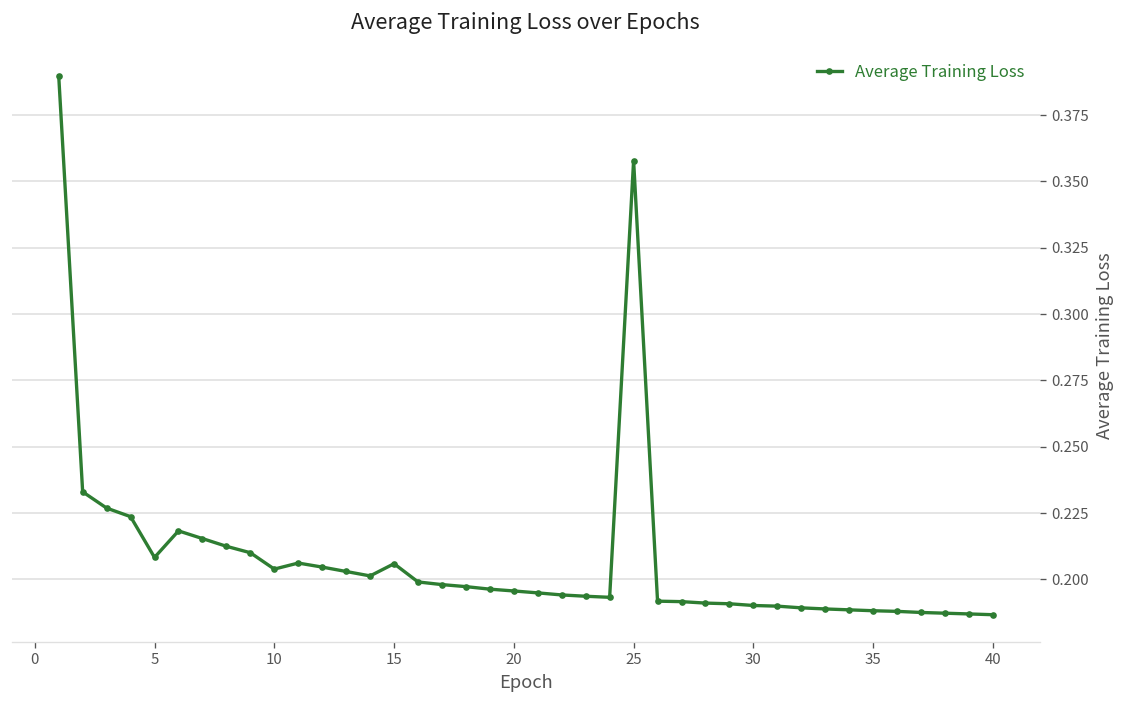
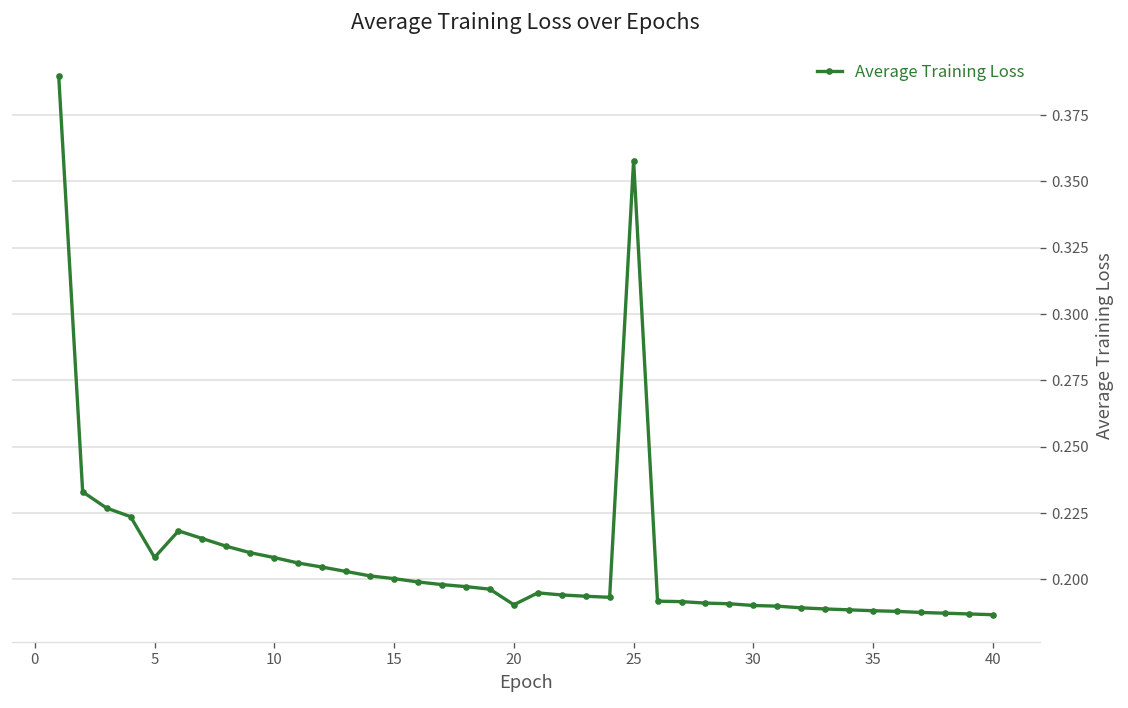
  {
    "5": 0.208,
-   "10": 0.204,
-   "15": 0.206,
-   "20": 0.196,
+   "10": 0.208,
+   "15": 0.200,
+   "20": 0.190,
    "25": 0.358,
    "30": 0.190,
    "35": 0.188,
    "40": 0.187
  }
